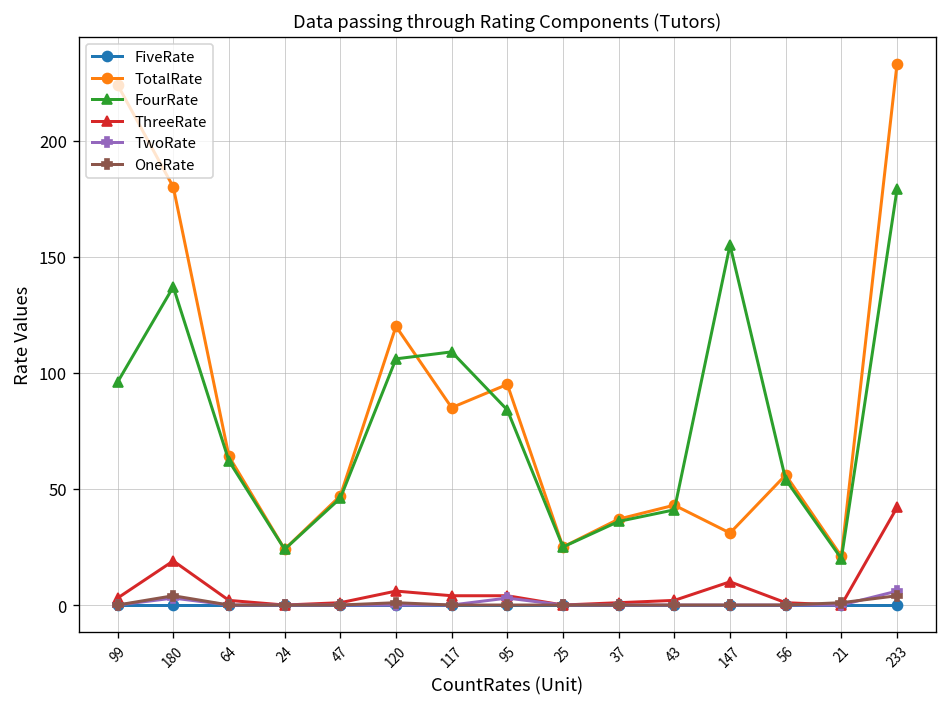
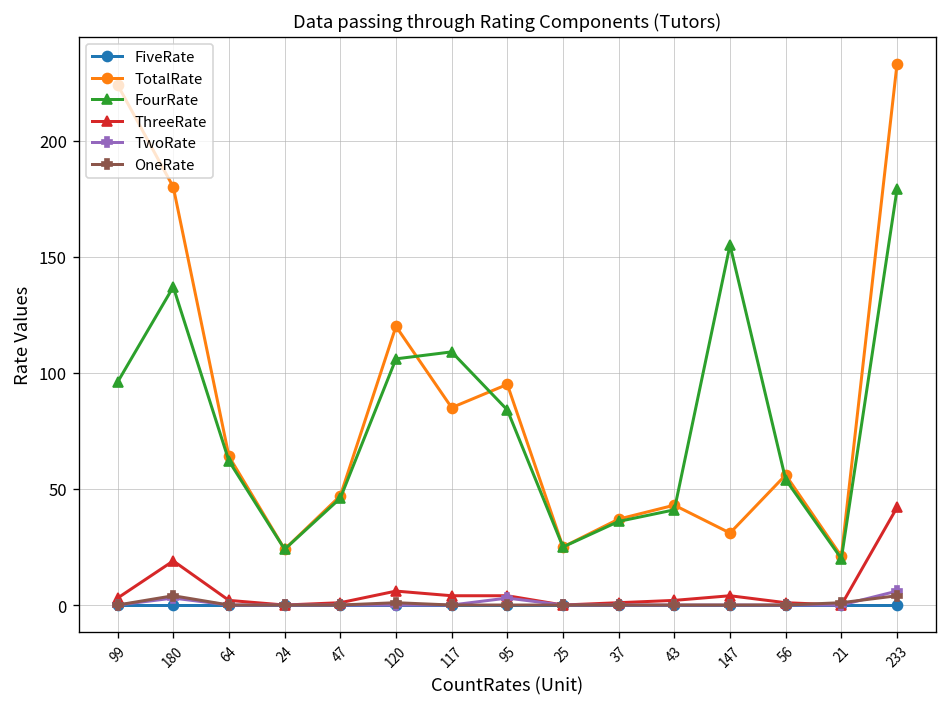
  {
    "FiveRate": {
      "180": 0,
      "233": 0
    },
    "TotalRate": {
      "64": 64,
      "120": 120,
      "117": 85,
      "95": 95,
      "43": 43,
      "147": 31,
      "56": 56,
      "233": 233
    },
    "FourRate": {
      "99": 96,
      "180": 137,
      "64": 62,
      "120": 106,
      "117": 109,
      "95": 84,
      "43": 41,
      "147": 155,
      "56": 54,
      "233": 179
    },
    "ThreeRate": {
      "99": 3,
      "180": 19,
      "64": 2,
      "120": 6,
      "117": 4,
      "43": 2,
-     "147": 10,
+     "147": 4,
      "233": 42
    },
    "TwoRate": {
      "233": 6
    },
    "OneRate": {
      "233": 4
    }
  }
